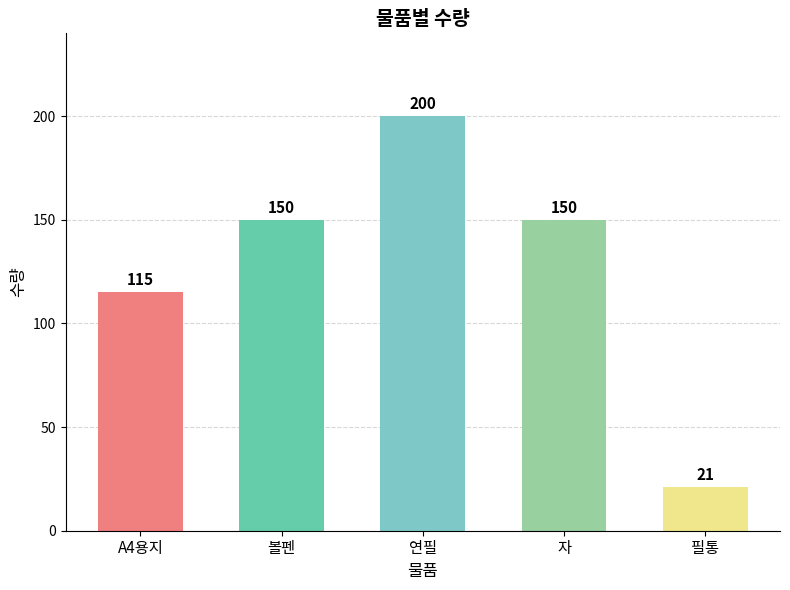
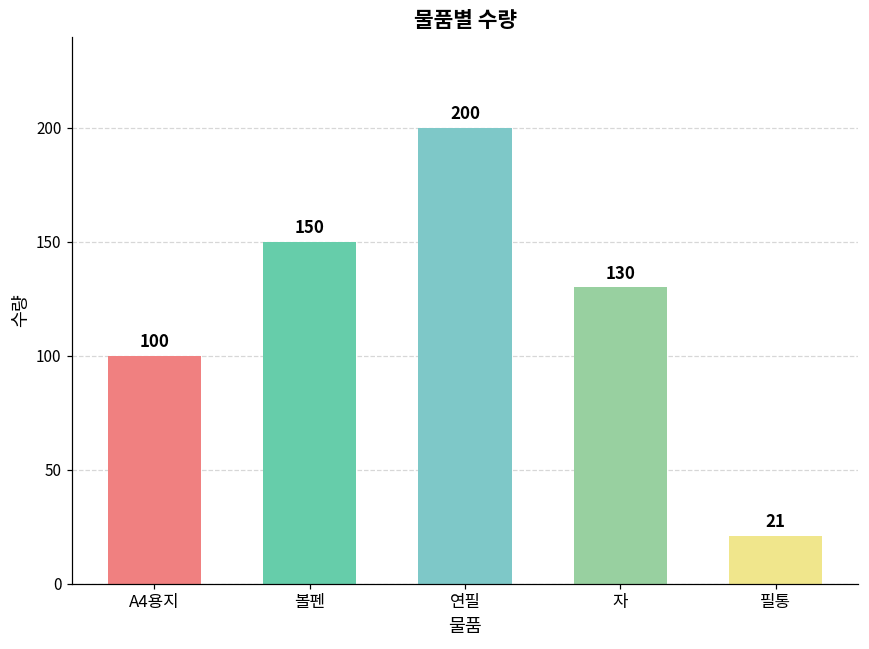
  {
-   "A4용지": 115,
+   "A4용지": 100,
    "볼펜": 150,
    "연필": 200,
-   "자": 150,
+   "자": 130,
    "필통": 21
  }
